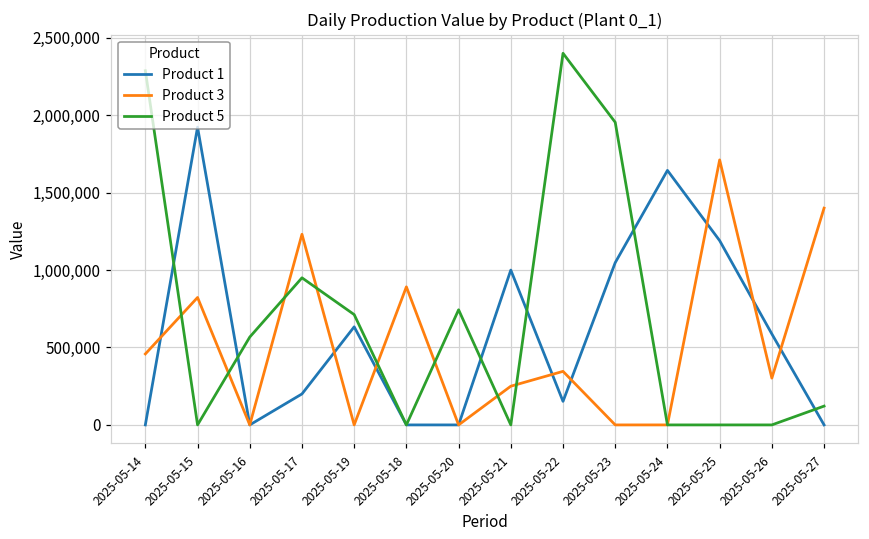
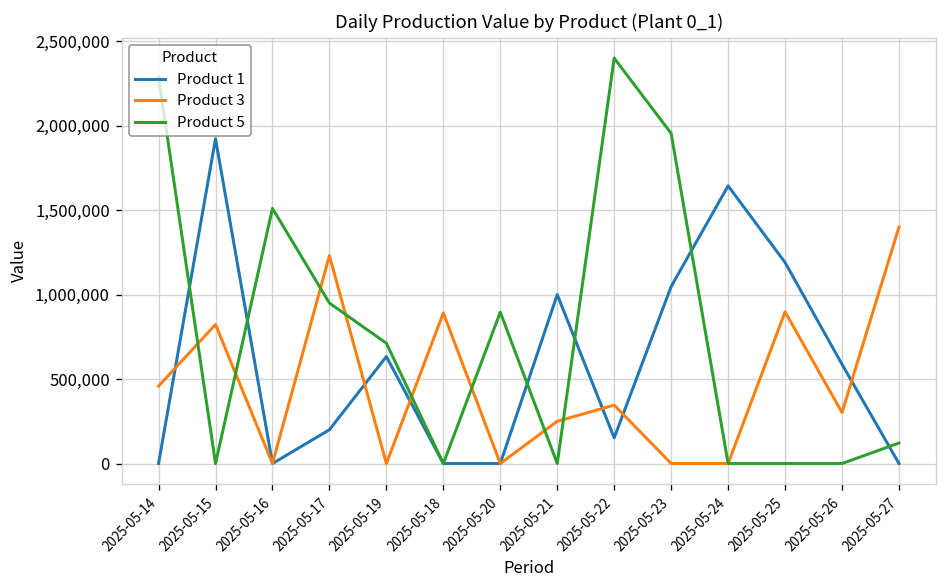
  {
    "Product 1": {
      "2025-05-14": "0",
      "2025-05-17": "200,000",
      "2025-05-19": "630,000",
      "2025-05-21": "1,000,000",
      "2025-05-22": "150,000",
      "2025-05-23": "1,050,000",
      "2025-05-24": "1,640,000",
      "2025-05-25": "1,190,000",
      "2025-05-26": "590,000",
      "2025-05-27": "0"
    },
    "Product 3": {
      "2025-05-14": "460,000",
      "2025-05-15": "820,000",
      "2025-05-17": "1,230,000",
      "2025-05-19": "0",
      "2025-05-18": "890,000",
      "2025-05-21": "250,000",
      "2025-05-22": "350,000",
      "2025-05-23": "0",
-     "2025-05-25": "1,710,000",
+     "2025-05-25": "900,000",
      "2025-05-26": "300,000",
      "2025-05-27": "1,400,000"
    },
    "Product 5": {
      "2025-05-15": "0",
-     "2025-05-16": "570,000",
+     "2025-05-16": "1,510,000",
      "2025-05-17": "950,000",
      "2025-05-19": "710,000",
-     "2025-05-20": "740,000",
+     "2025-05-20": "900,000",
      "2025-05-21": "0",
      "2025-05-22": "2,400,000",
      "2025-05-23": "1,950,000",
      "2025-05-25": "0",
      "2025-05-26": "0",
      "2025-05-27": "120,000"
    }
  }
